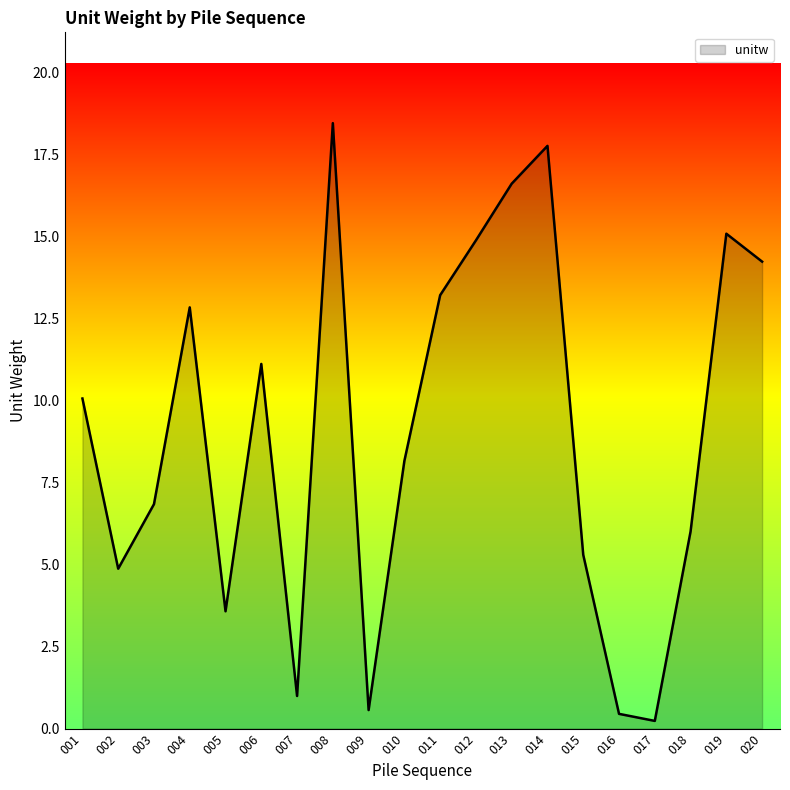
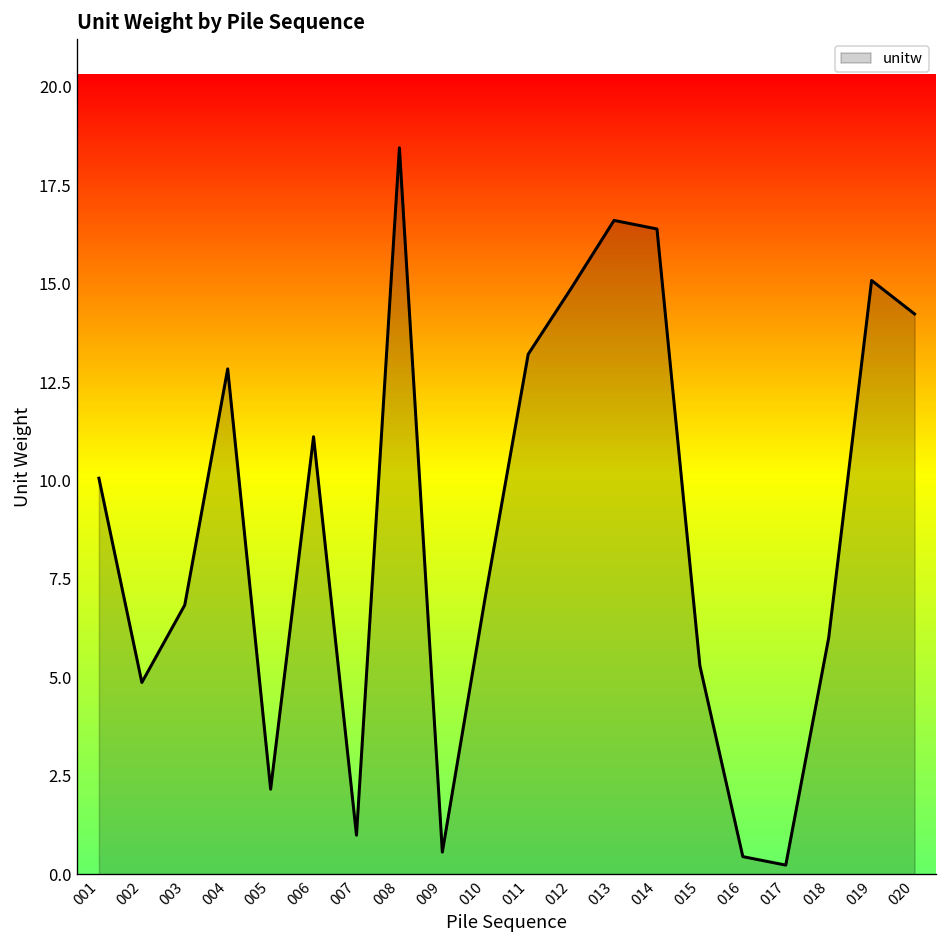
  {
    "001": 10.1,
    "002": 4.9,
    "003": 6.8,
    "004": 12.8,
-   "005": 3.6,
+   "005": 2.2,
    "006": 11.1,
    "007": 1.0,
    "008": 18.5,
    "009": 0.6,
-   "010": 8.2,
+   "010": 7.0,
    "011": 13.2,
    "012": 14.9,
    "013": 16.6,
-   "014": 17.8,
+   "014": 16.4,
    "015": 5.3,
    "016": 0.4,
    "017": 0.2,
    "018": 6.0,
    "019": 15.1,
    "020": 14.2
  }
